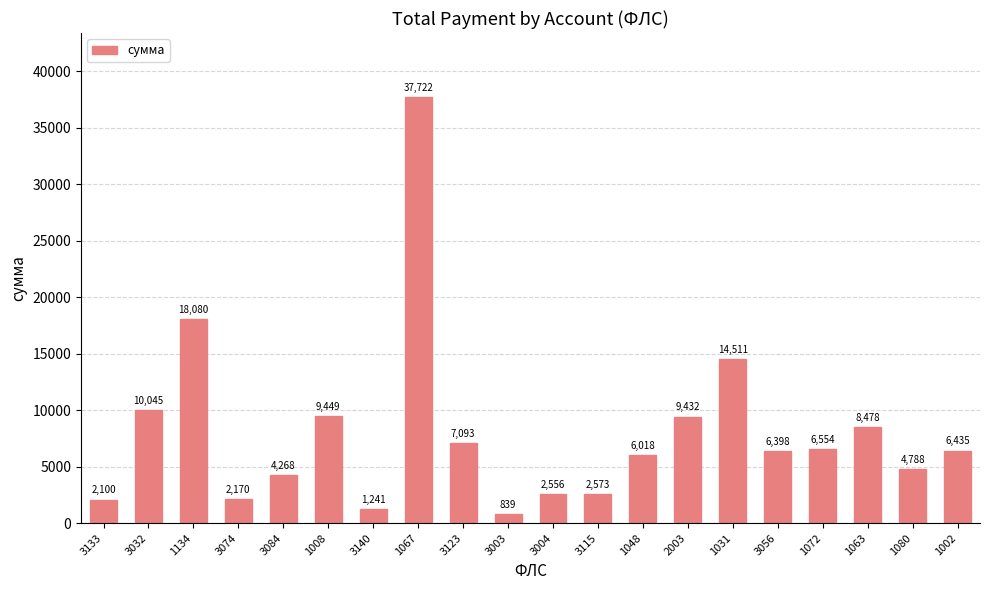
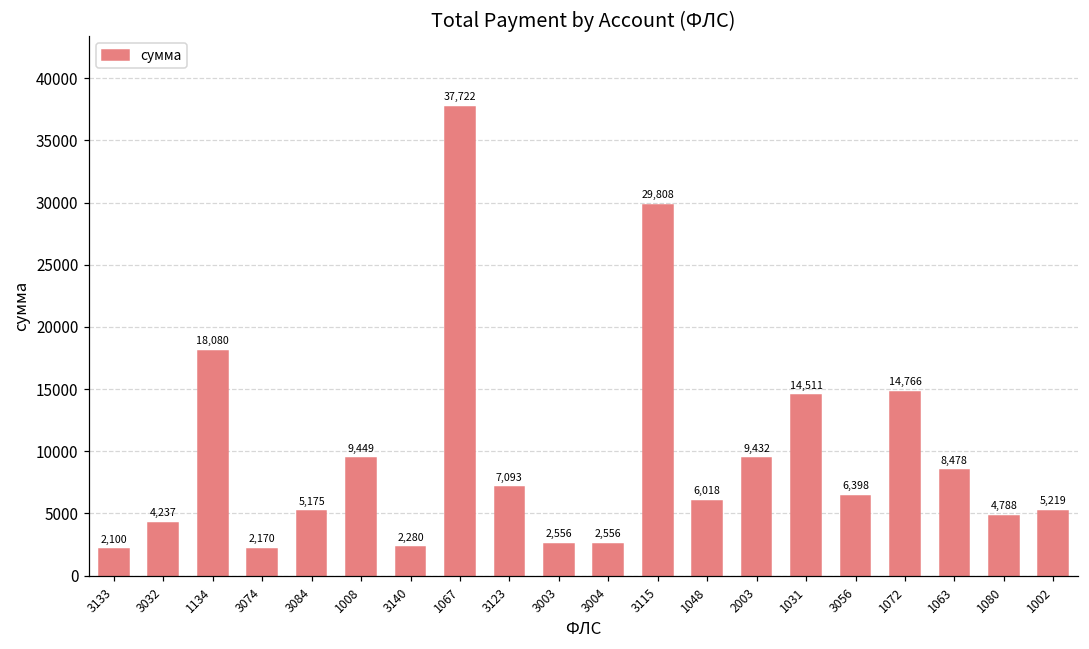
  {
    "3133": "2,100",
-   "3032": "10,045",
+   "3032": "4,237",
    "1134": "18,080",
    "3074": "2,170",
-   "3084": "4,268",
+   "3084": "5,175",
    "1008": "9,449",
-   "3140": "1,241",
+   "3140": "2,280",
    "1067": "37,722",
    "3123": "7,093",
-   "3003": "839",
+   "3003": "2,556",
    "3004": "2,556",
-   "3115": "2,573",
+   "3115": "29,808",
    "1048": "6,018",
    "2003": "9,432",
    "1031": "14,511",
    "3056": "6,398",
-   "1072": "6,554",
+   "1072": "14,766",
    "1063": "8,478",
    "1080": "4,788",
-   "1002": "6,435"
+   "1002": "5,219"
  }
